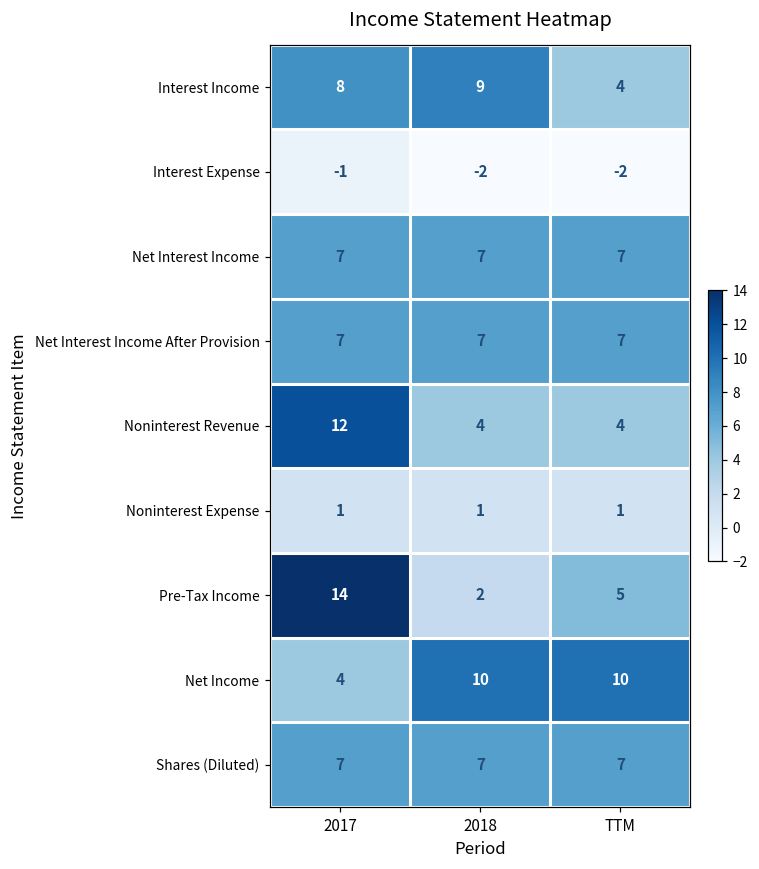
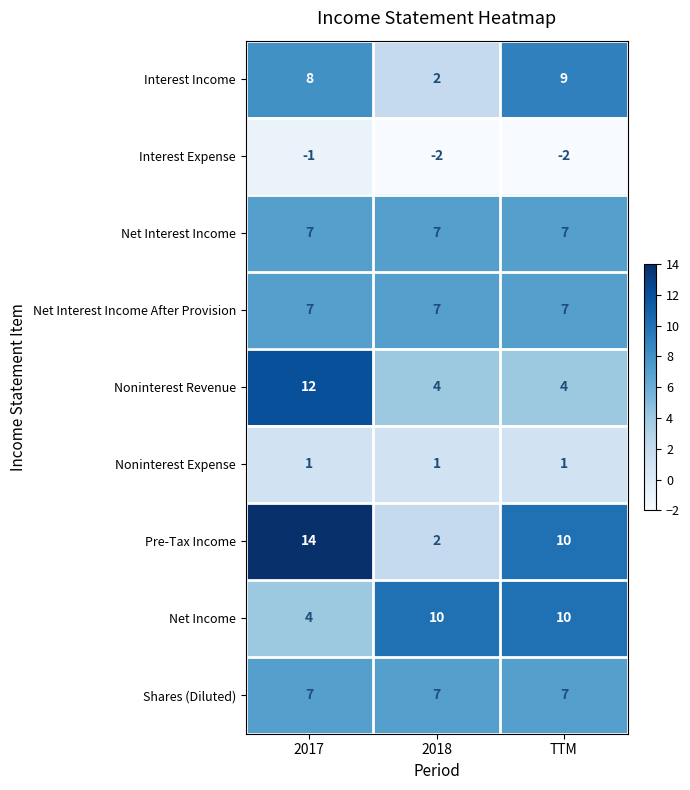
  {
    "Interest Income": {
      "2017": 8,
-     "2018": 9,
-     "TTM": 4
+     "2018": 2,
+     "TTM": 9
    },
    "Interest Expense": {
      "2017": -1,
      "2018": -2,
      "TTM": -2
    },
    "Net Interest Income": {
      "2017": 7,
      "2018": 7,
      "TTM": 7
    },
    "Net Interest Income After Provision": {
      "2017": 7,
      "2018": 7,
      "TTM": 7
    },
    "Noninterest Revenue": {
      "2017": 12,
      "2018": 4,
      "TTM": 4
    },
    "Noninterest Expense": {
      "2017": 1,
      "2018": 1,
      "TTM": 1
    },
    "Pre-Tax Income": {
      "2017": 14,
      "2018": 2,
-     "TTM": 5
+     "TTM": 10
    },
    "Net Income": {
      "2017": 4,
      "2018": 10,
      "TTM": 10
    },
    "Shares (Diluted)": {
      "2017": 7,
      "2018": 7,
      "TTM": 7
    }
  }
